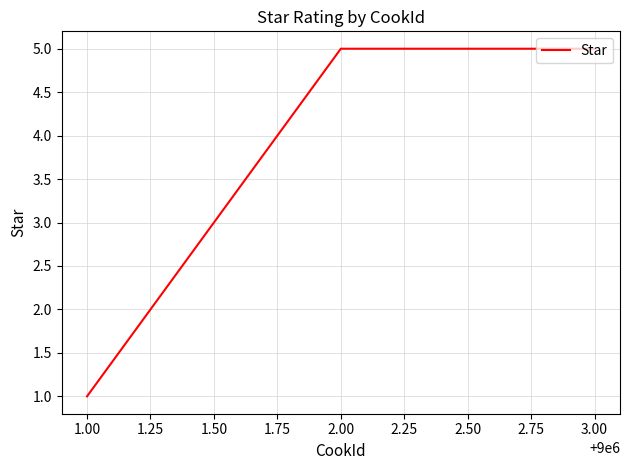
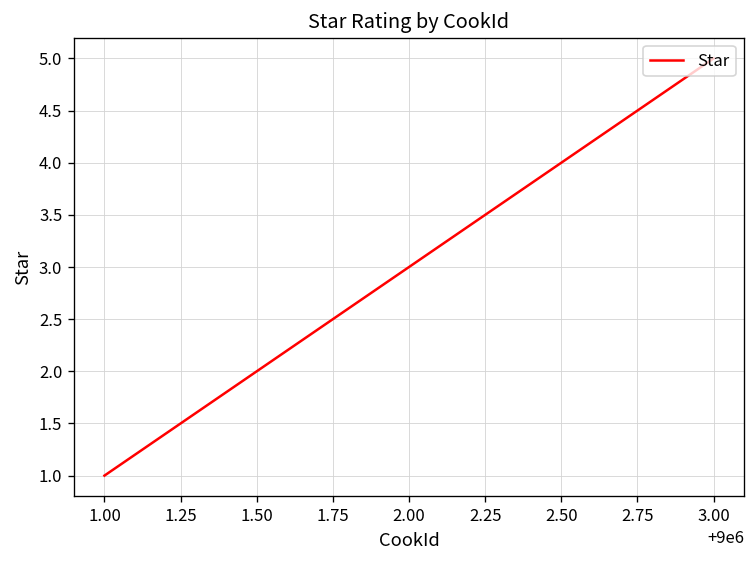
  {
    "1.00": 1,
-   "2.00": 5
+   "2.00": 3
  }
